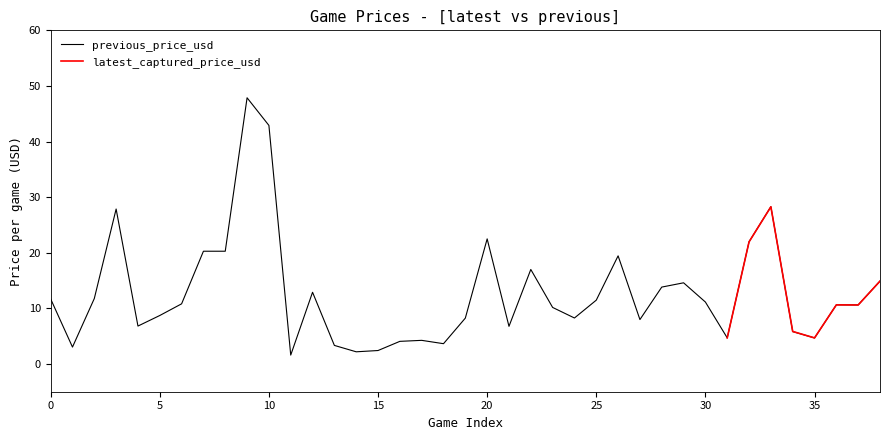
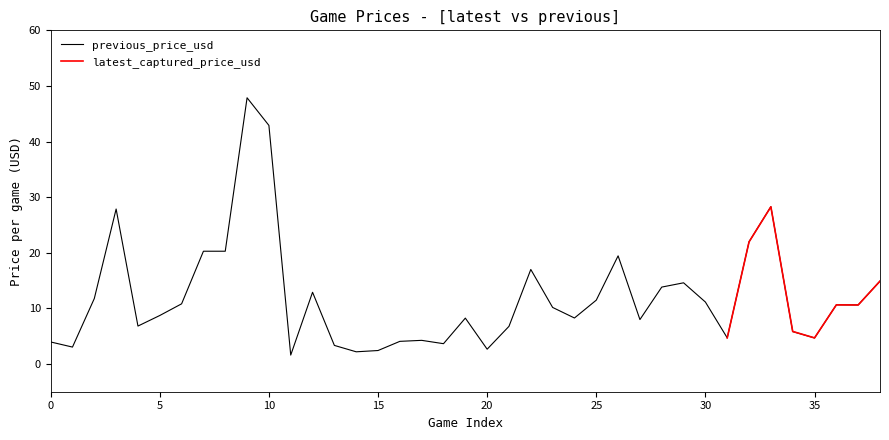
  {
    "previous_price_usd": {
-     "0": 12,
+     "0": 4,
      "5": 9,
      "10": 43,
      "15": 2,
-     "20": 22,
+     "20": 3,
      "25": 11,
      "30": 11
    }
  }
